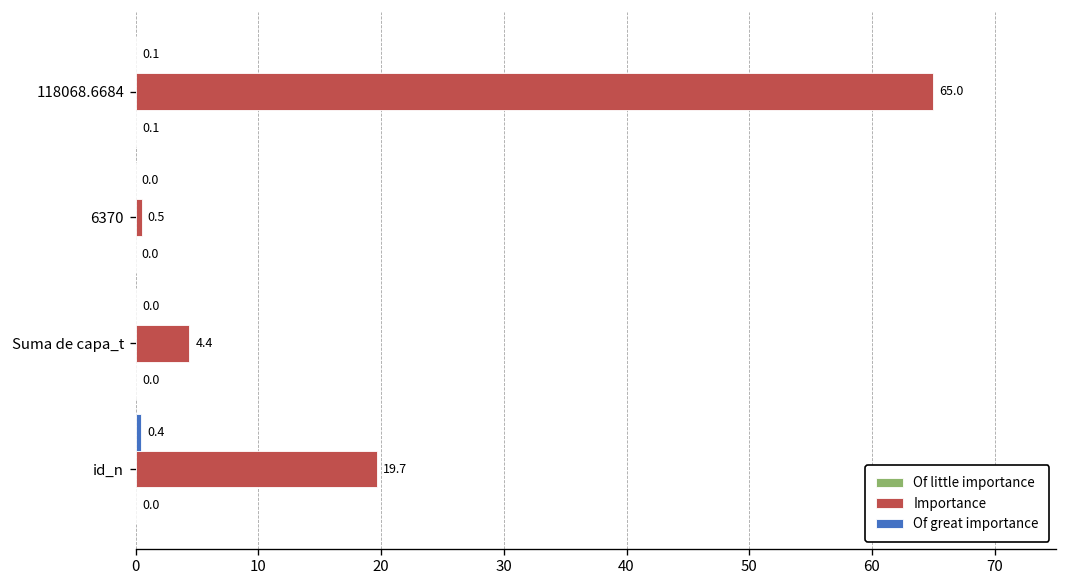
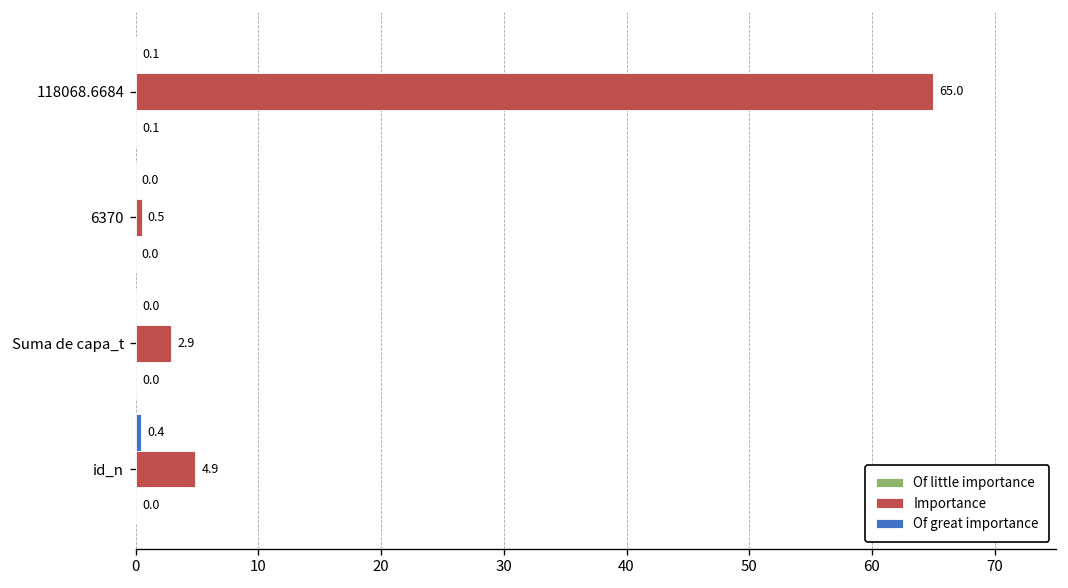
  {
    "Of little importance": {
      "118068.6684": 0.1,
      "6370": 0.0,
      "Suma de capa_t": 0.0,
      "id_n": 0.0
    },
    "Importance": {
      "118068.6684": 65.0,
      "6370": 0.5,
-     "Suma de capa_t": 4.4,
-     "id_n": 19.7
+     "Suma de capa_t": 2.9,
+     "id_n": 4.9
    },
    "Of great importance": {
      "118068.6684": 0.1,
      "6370": 0.0,
      "Suma de capa_t": 0.0,
      "id_n": 0.4
    }
  }
